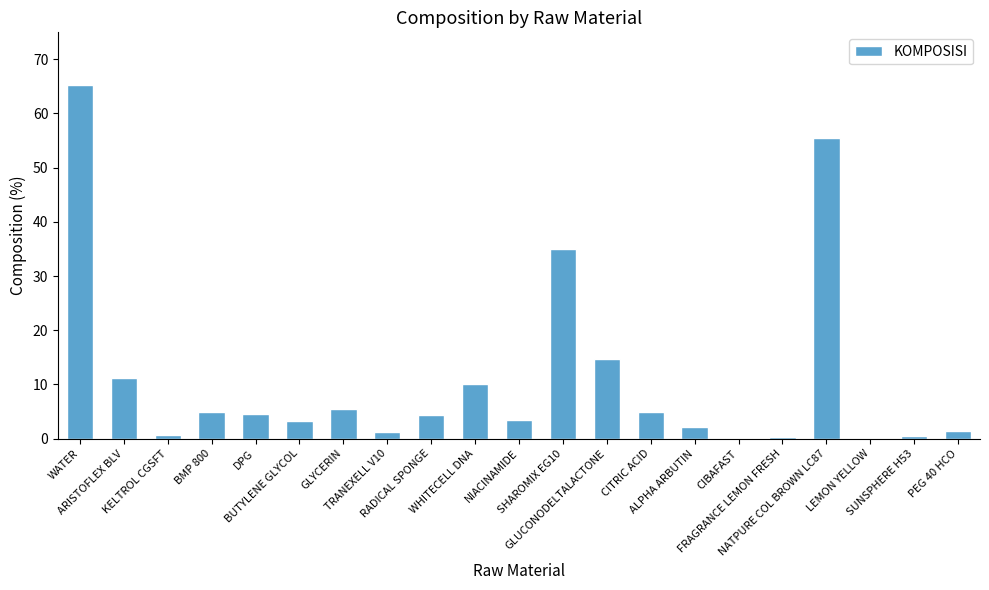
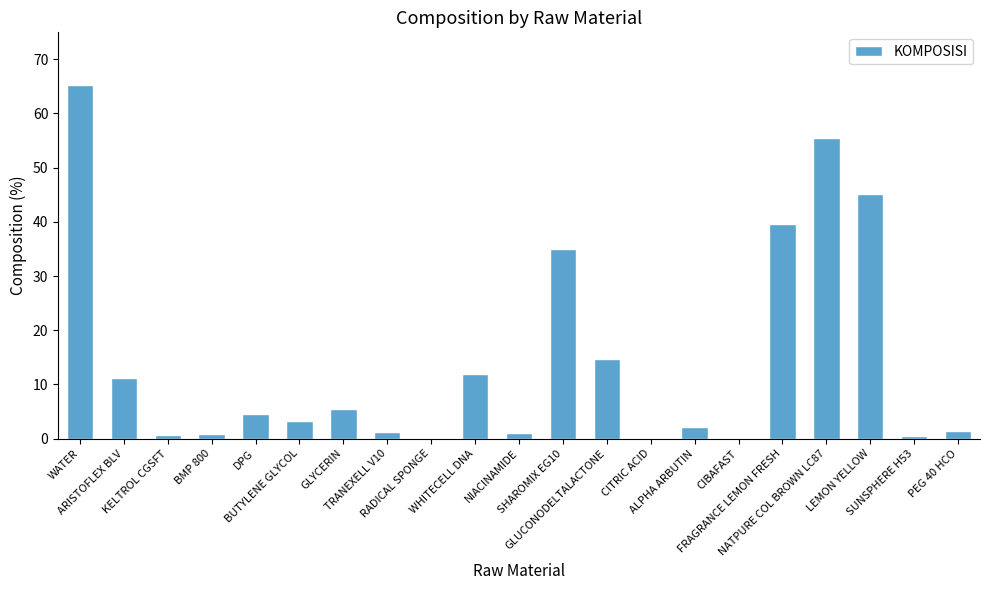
  {
    "WATER": 65,
    "ARISTOFLEX BLV": 11,
    "KELTROL CGSFT": 1,
-   "BMP 800": 5,
+   "BMP 800": 1,
    "DPG": 5,
    "BUTYLENE GLYCOL": 3,
    "GLYCERIN": 6,
    "TRANEXELL V10": 1,
-   "RADICAL SPONGE": 4,
-   "WHITECELL DNA": 10,
-   "NIACINAMIDE": 4,
+   "RADICAL SPONGE": 0,
+   "WHITECELL DNA": 12,
+   "NIACINAMIDE": 1,
    "SHAROMIX EG10": 35,
    "GLUCONODELTALACTONE": 15,
-   "CITRIC ACID": 5,
+   "CITRIC ACID": 0,
    "ALPHA ARBUTIN": 2,
-   "FRAGRANCE LEMON FRESH": 0,
+   "FRAGRANCE LEMON FRESH": 40,
    "NATPURE COL BROWN LC87": 55,
-   "LEMON YELLOW": 0,
+   "LEMON YELLOW": 45,
    "SUNSPHERE H53": 1,
    "PEG 40 HCO": 2
  }
